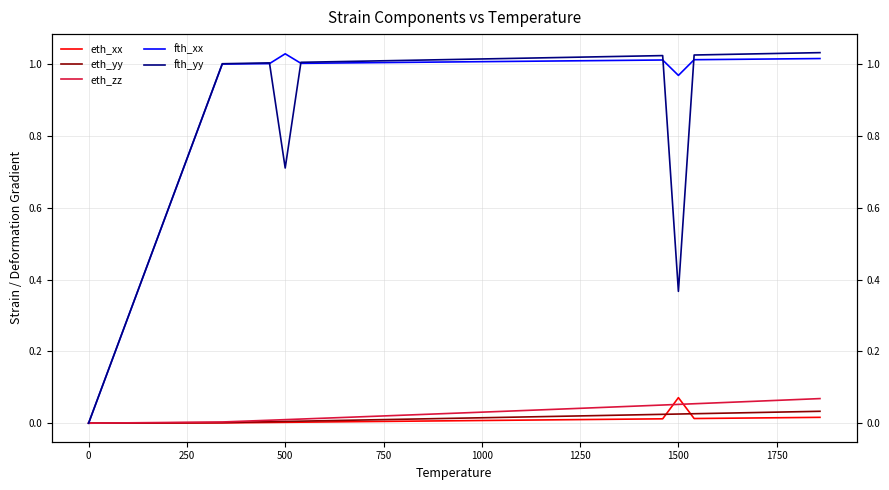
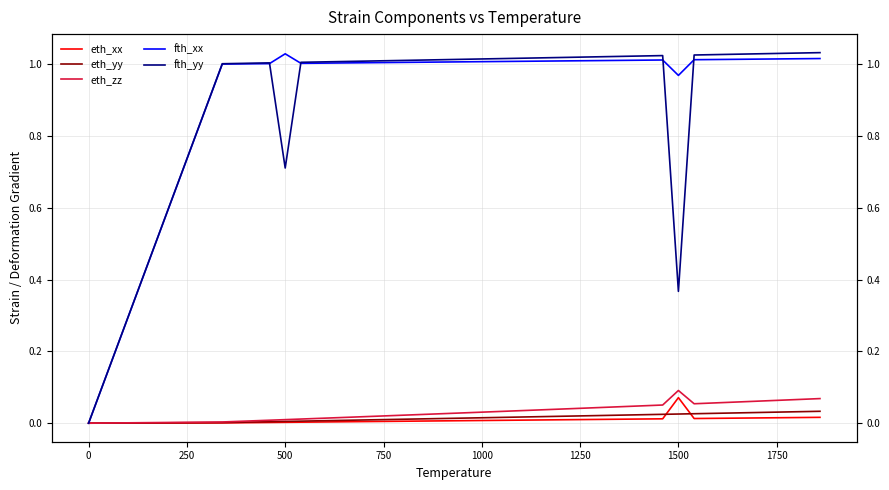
  {
    "eth_xx": {
      "1500": 0.07
    },
    "eth_yy": {
      "1500": 0.03
    },
    "eth_zz": {
-     "1500": 0.05
+     "1500": 0.09
    },
    "fth_xx": {
      "500": 1.03,
      "1500": 0.97
    },
    "fth_yy": {
      "500": 0.71,
      "1500": 0.37
    }
  }
